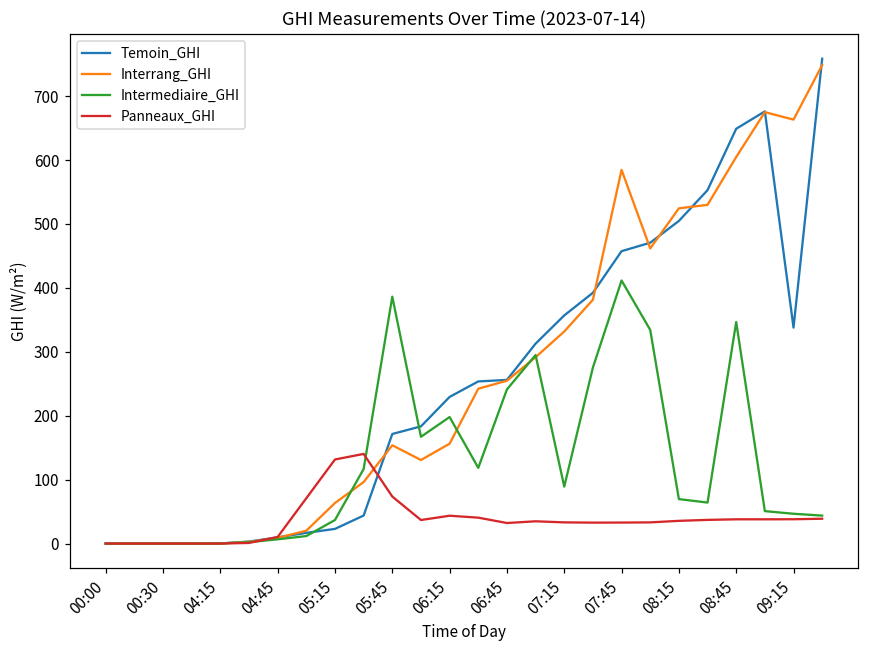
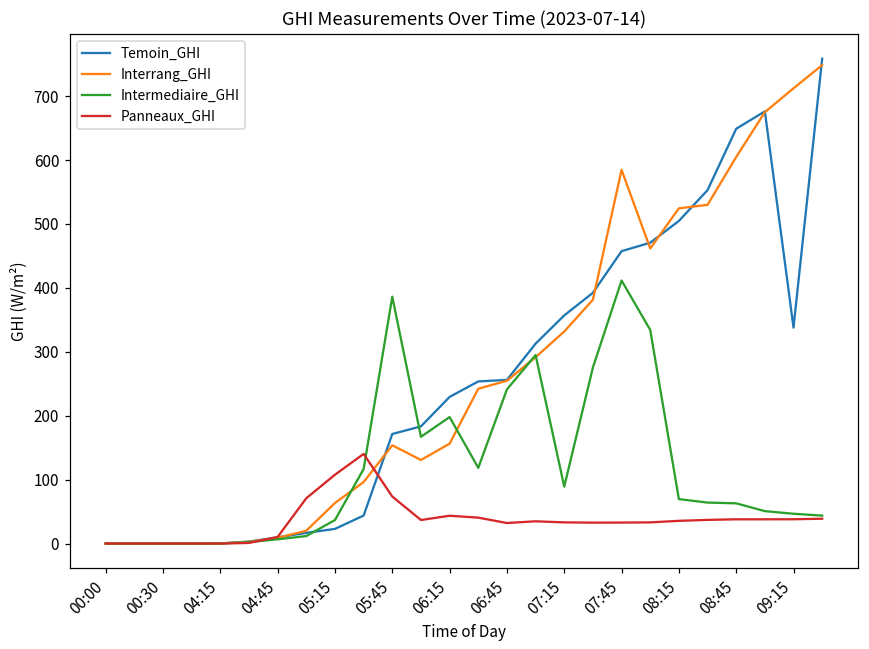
  {
    "Temoin_GHI": {
      "05:15": 20,
      "05:45": 170,
      "06:15": 230,
      "07:15": 360,
      "07:45": 460,
      "08:15": 500,
      "08:45": 650,
      "09:15": 340
    },
    "Interrang_GHI": {
      "05:15": 60,
      "05:45": 150,
      "06:15": 160,
      "07:15": 330,
      "07:45": 580,
      "08:15": 520,
      "08:45": 600,
-     "09:15": 660
+     "09:15": 710
    },
    "Intermediaire_GHI": {
      "05:15": 40,
      "05:45": 390,
      "06:15": 200,
      "06:45": 240,
      "07:15": 90,
      "07:45": 410,
      "08:15": 70,
-     "08:45": 350,
+     "08:45": 60,
      "09:15": 50
    },
    "Panneaux_GHI": {
-     "05:15": 130,
+     "05:15": 110,
      "05:45": 70,
      "06:15": 40,
      "06:45": 30,
      "07:15": 30,
      "07:45": 30,
      "08:15": 40,
      "08:45": 40,
      "09:15": 40
    }
  }
